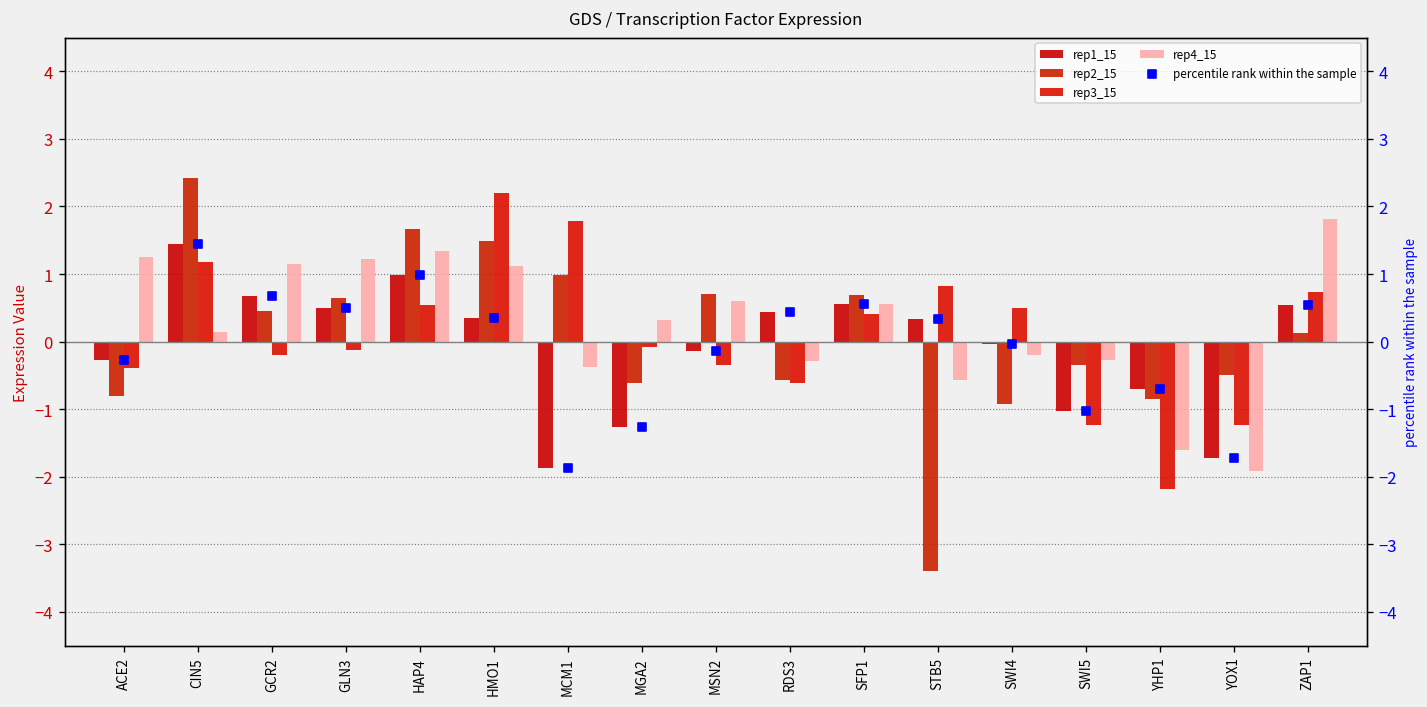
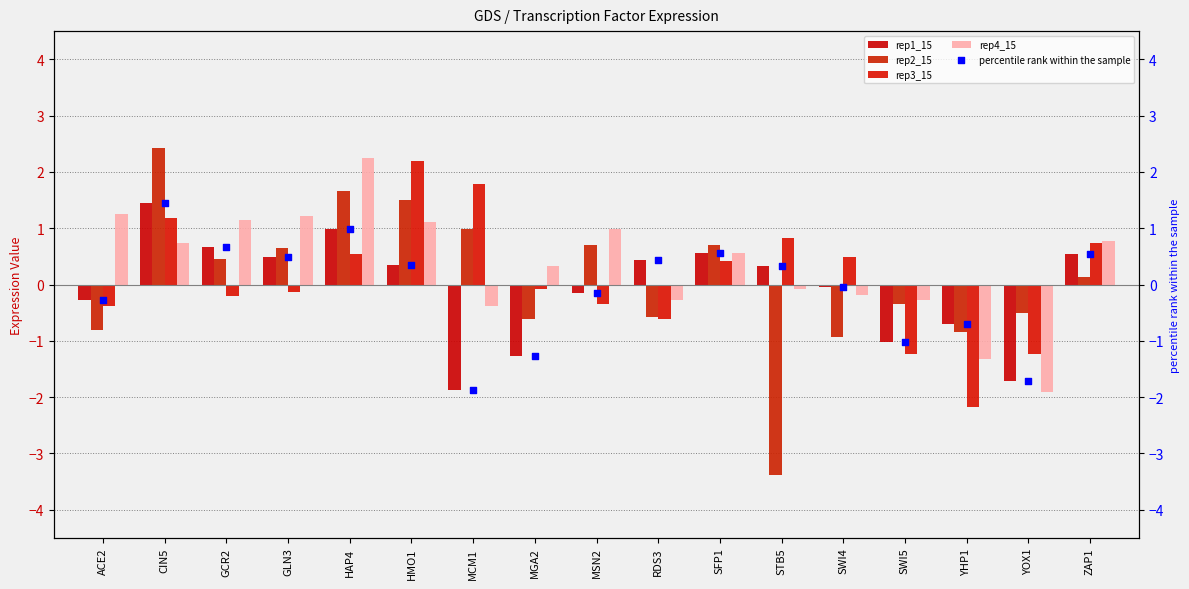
  {
    "rep4_15": {
      "ACE2": 1.2,
-     "CIN5": 0.1,
+     "CIN5": 0.7,
      "GCR2": 1.2,
      "GLN3": 1.2,
-     "HAP4": 1.3,
+     "HAP4": 2.2,
      "HMO1": 1.1,
      "MCM1": -0.4,
      "MGA2": 0.3,
-     "MSN2": 0.6,
+     "MSN2": 1.0,
      "RDS3": -0.3,
      "SFP1": 0.6,
-     "STB5": -0.6,
+     "STB5": -0.1,
      "SWI4": -0.2,
      "SWI5": -0.3,
-     "YHP1": -1.6,
+     "YHP1": -1.3,
      "YOX1": -1.9,
-     "ZAP1": 1.8
+     "ZAP1": 0.8
    }
  }
